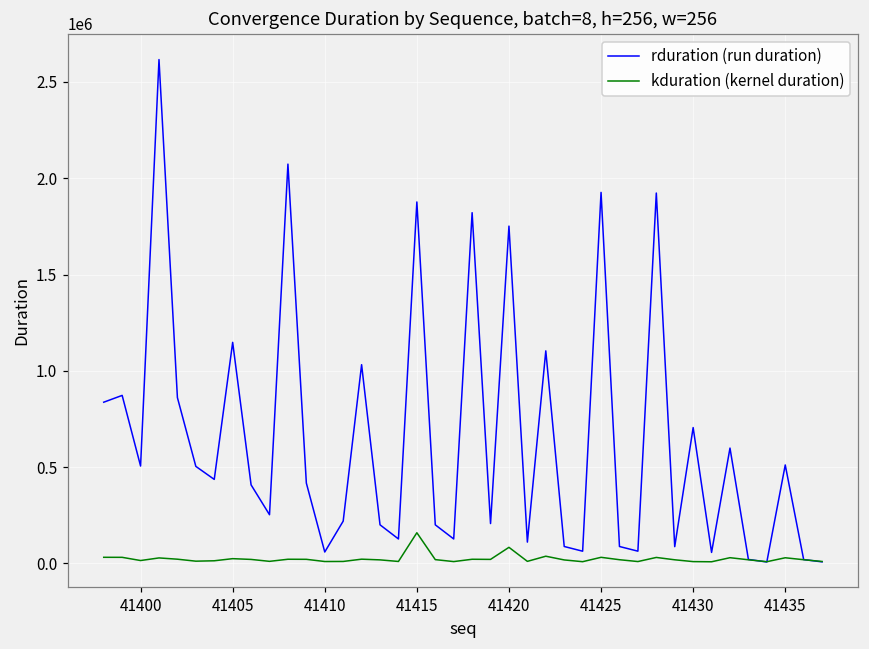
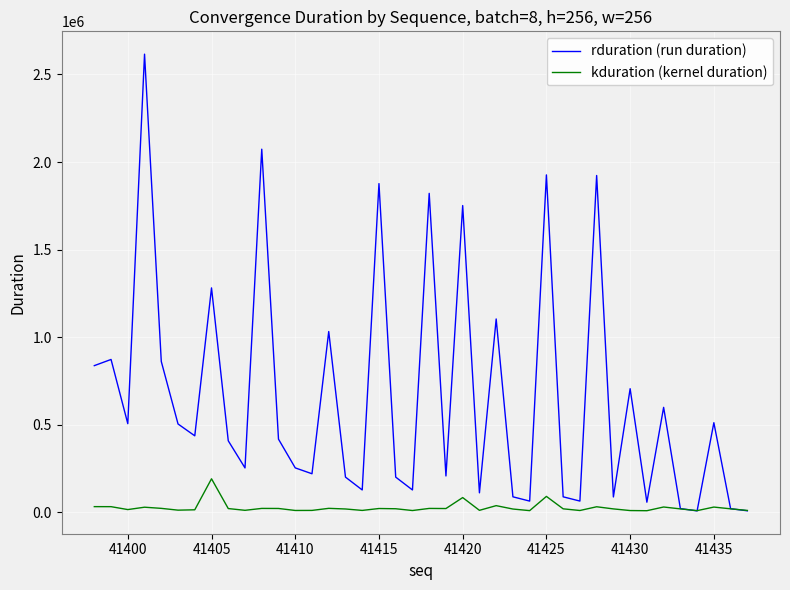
  {
    "rduration (run duration)": {
      "41400": 510000,
-     "41405": 1150000,
-     "41410": 60000,
+     "41405": 1280000,
+     "41410": 250000,
      "41415": 1880000,
      "41420": 1750000,
      "41425": 1930000,
      "41430": 710000,
      "41435": 510000
    },
    "kduration (kernel duration)": {
      "41400": 10000,
-     "41405": 20000,
+     "41405": 190000,
      "41410": 10000,
-     "41415": 160000,
+     "41415": 20000,
      "41420": 80000,
-     "41425": 30000,
+     "41425": 90000,
      "41430": 10000,
      "41435": 30000
    }
  }
